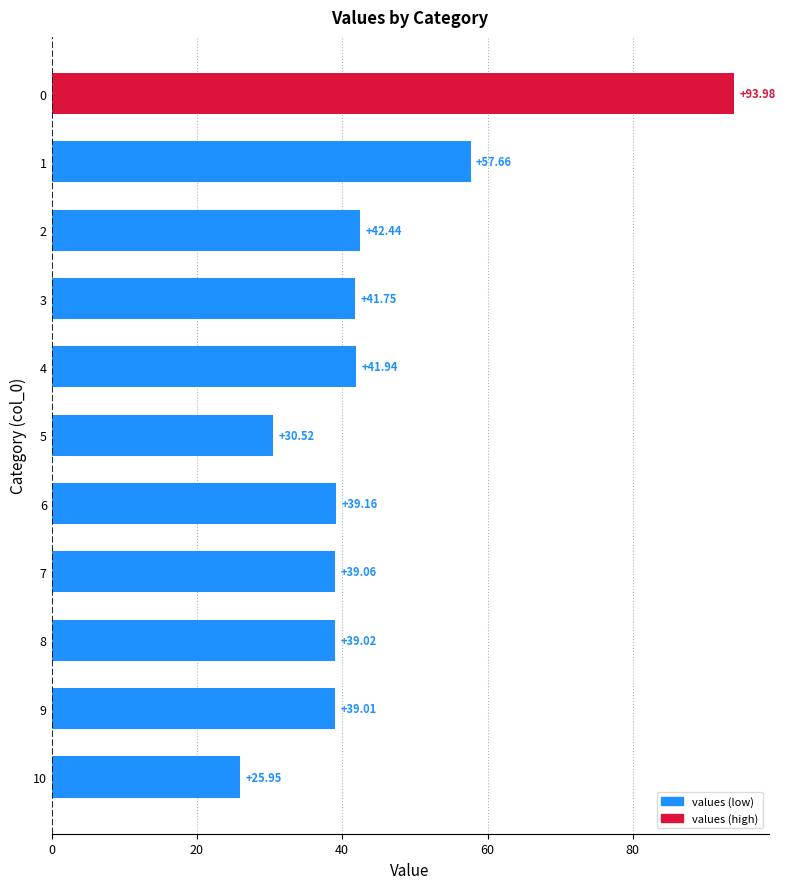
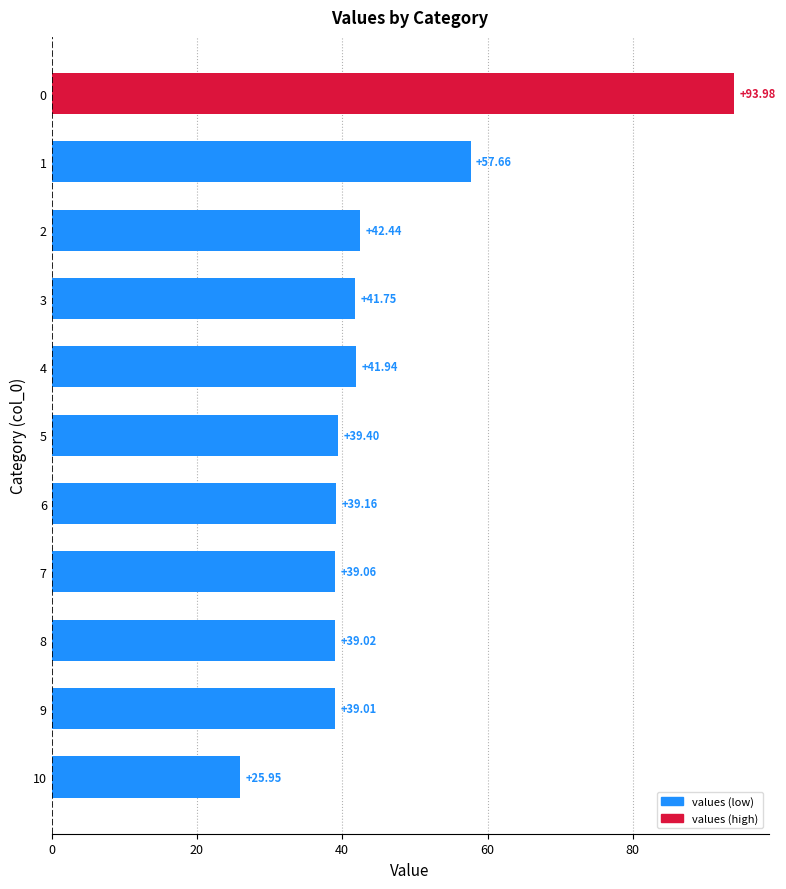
  {
    "0": "+93.98",
    "1": "+57.66",
    "2": "+42.44",
    "3": "+41.75",
    "4": "+41.94",
-   "5": "+30.52",
+   "5": "+39.40",
    "6": "+39.16",
    "7": "+39.06",
    "8": "+39.02",
    "9": "+39.01",
    "10": "+25.95"
  }
